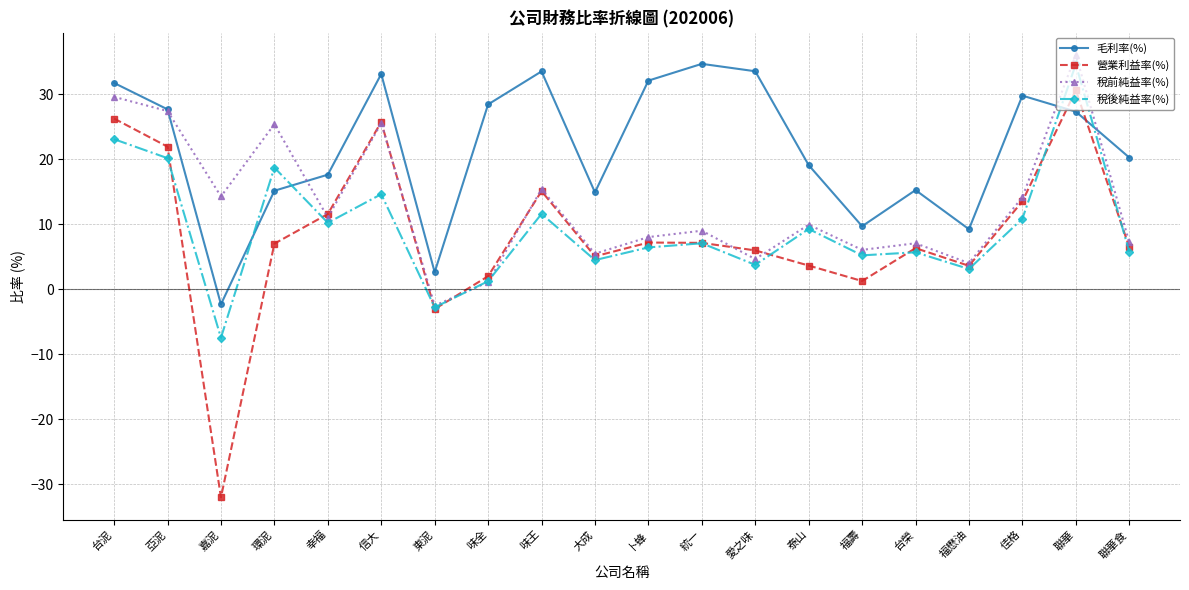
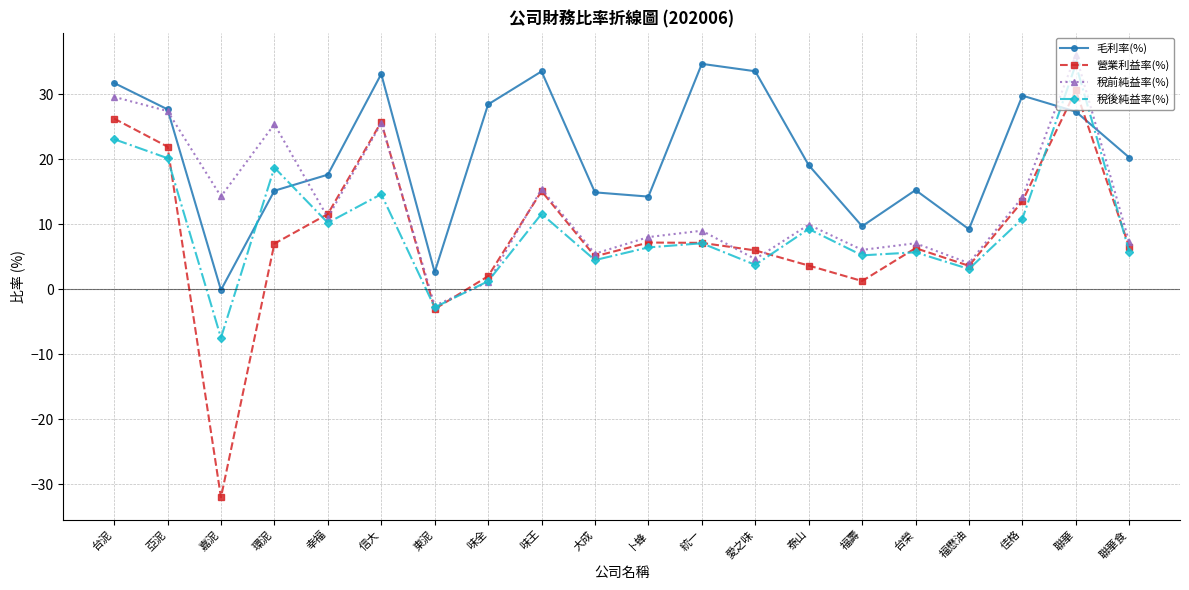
  {
    "毛利率(%)": {
      "台泥": 32,
-     "嘉泥": -2,
+     "嘉泥": 0,
      "環泥": 15,
      "幸福": 18,
      "信大": 33,
      "東泥": 3,
      "味全": 28,
      "味王": 34,
      "大成": 15,
-     "卜蜂": 32,
+     "卜蜂": 14,
      "統一": 35,
      "愛之味": 34,
      "泰山": 19,
      "福壽": 10,
      "台榮": 15,
      "福懋油": 9,
      "佳格": 30,
      "聯華": 27,
      "聯華食": 20
    },
    "營業利益率(%)": {
      "台泥": 26,
      "亞泥": 22,
      "嘉泥": -32,
      "環泥": 7,
      "幸福": 12,
      "味全": 2,
      "大成": 5,
      "卜蜂": 7,
      "愛之味": 6,
      "泰山": 4,
      "福壽": 1,
      "台榮": 6,
      "福懋油": 4,
      "佳格": 14,
      "聯華食": 7
    },
    "稅前純益率(%)": {
      "台泥": 30,
      "嘉泥": 14,
      "環泥": 25,
      "幸福": 11,
      "大成": 6,
      "卜蜂": 8,
      "統一": 9,
      "愛之味": 5,
      "泰山": 10,
      "福壽": 6,
      "台榮": 7,
      "福懋油": 4,
      "佳格": 14,
      "聯華食": 7
    },
    "稅後純益率(%)": {
      "台泥": 23,
      "亞泥": 20,
      "嘉泥": -7,
      "環泥": 19,
      "幸福": 10,
      "信大": 15,
      "味王": 12,
      "大成": 5,
      "卜蜂": 6,
      "愛之味": 4,
      "泰山": 9,
      "福壽": 5,
      "台榮": 6,
      "福懋油": 3,
      "佳格": 11,
      "聯華食": 6
    }
  }
